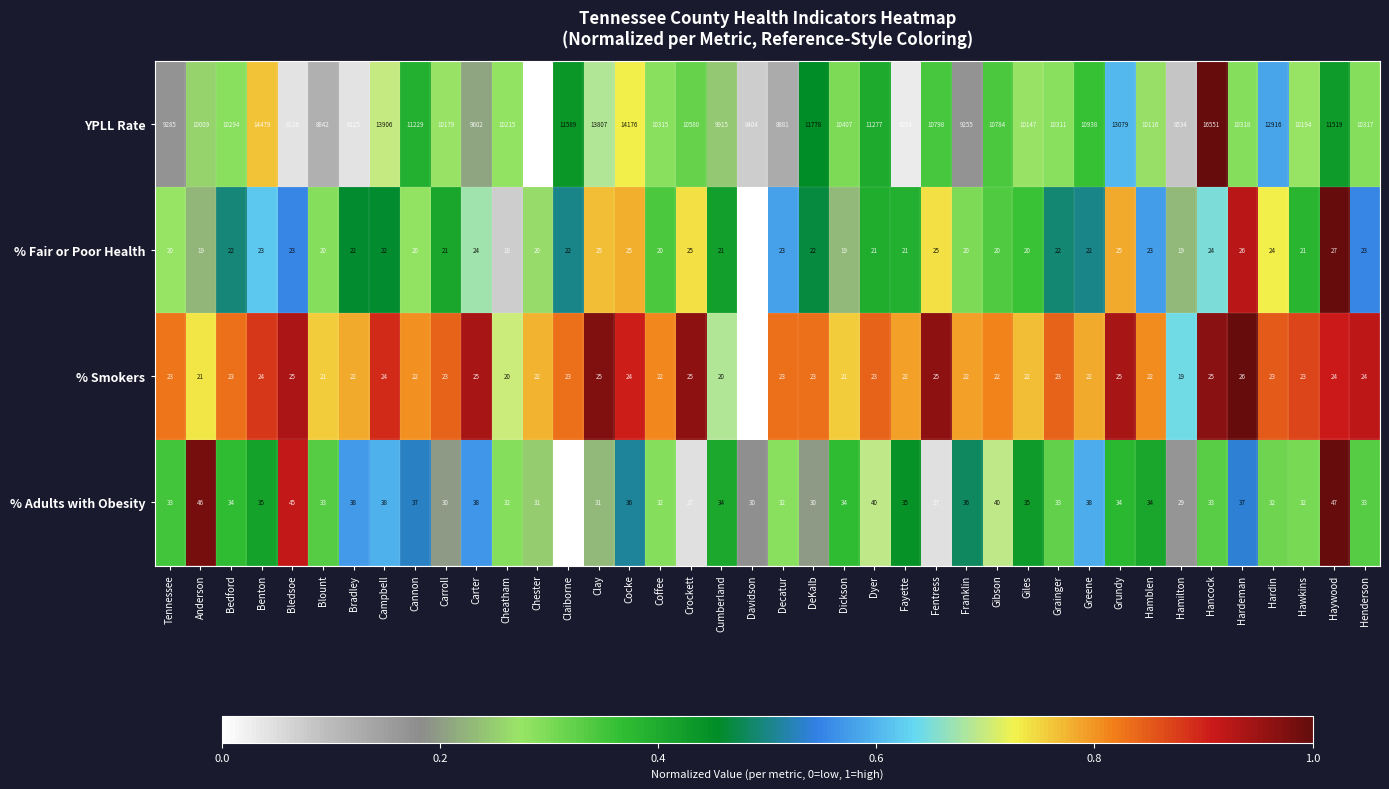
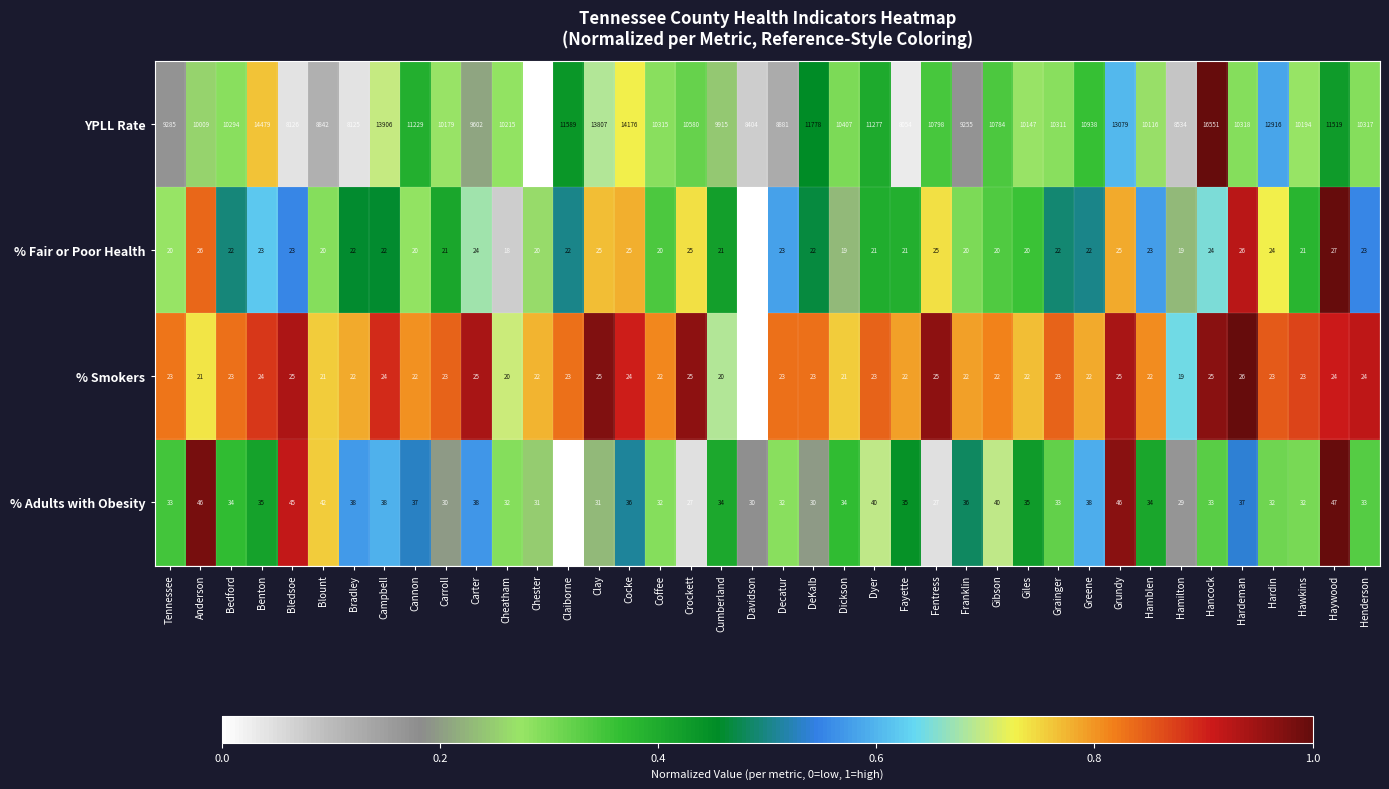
  {
    "YPLL Rate": {
      "Tennessee": 9285,
      "Anderson": 10009,
      "Bedford": 10294,
      "Benton": 14479,
      "Blount": 8842,
      "Campbell": 13906,
      "Cannon": 11229,
      "Carroll": 10179,
      "Carter": 9602,
      "Cheatham": 10215,
      "Claiborne": 11589,
      "Clay": 13807,
      "Cocke": 14176,
      "Coffee": 10315,
      "Crockett": 10580,
      "Cumberland": 9915,
      "Decatur": 8881,
      "DeKalb": 11778,
      "Dickson": 10407,
      "Dyer": 11277,
      "Fentress": 10798,
      "Franklin": 9255,
      "Gibson": 10784,
      "Giles": 10147,
      "Grainger": 10311,
      "Greene": 10938,
      "Grundy": 13079,
      "Hamblen": 10116,
      "Hamilton": 8534,
      "Hancock": 16551,
      "Hardeman": 10318,
      "Hardin": 12916,
      "Hawkins": 10194,
      "Haywood": 11519,
      "Henderson": 10317
    },
    "% Fair or Poor Health": {
      "Tennessee": 20,
-     "Anderson": 19,
+     "Anderson": 26,
      "Bedford": 22,
      "Benton": 23,
      "Bledsoe": 23,
      "Blount": 20,
      "Bradley": 22,
      "Campbell": 22,
      "Cannon": 20,
      "Carroll": 21,
      "Carter": 24,
      "Chester": 20,
      "Claiborne": 22,
      "Clay": 25,
      "Cocke": 25,
      "Coffee": 20,
      "Crockett": 25,
      "Cumberland": 21,
      "Decatur": 23,
      "DeKalb": 22,
      "Dickson": 19,
      "Dyer": 21,
      "Fayette": 21,
      "Fentress": 25,
      "Franklin": 20,
      "Gibson": 20,
      "Giles": 20,
      "Grainger": 22,
      "Greene": 22,
      "Grundy": 25,
      "Hamblen": 23,
      "Hamilton": 19,
      "Hancock": 24,
      "Hardeman": 26,
      "Hardin": 24,
      "Hawkins": 21,
      "Haywood": 27,
      "Henderson": 23
    },
    "% Smokers": {
      "Tennessee": 23,
      "Anderson": 21,
      "Bedford": 23,
      "Benton": 24,
      "Bledsoe": 25,
      "Blount": 21,
      "Bradley": 22,
      "Campbell": 24,
      "Cannon": 22,
      "Carroll": 23,
      "Carter": 25,
      "Cheatham": 20,
      "Chester": 22,
      "Claiborne": 23,
      "Clay": 25,
      "Cocke": 24,
      "Coffee": 22,
      "Crockett": 25,
      "Cumberland": 20,
      "Decatur": 23,
      "DeKalb": 23,
      "Dickson": 21,
      "Dyer": 23,
      "Fayette": 22,
      "Fentress": 25,
      "Franklin": 22,
      "Gibson": 22,
      "Giles": 22,
      "Grainger": 23,
      "Greene": 22,
      "Grundy": 25,
      "Hamblen": 22,
      "Hamilton": 19,
      "Hancock": 25,
      "Hardeman": 26,
      "Hardin": 23,
      "Hawkins": 23,
      "Haywood": 24,
      "Henderson": 24
    },
    "% Adults with Obesity": {
      "Tennessee": 33,
      "Anderson": 46,
      "Bedford": 34,
      "Benton": 35,
      "Bledsoe": 45,
-     "Blount": 33,
+     "Blount": 42,
      "Bradley": 38,
      "Campbell": 38,
      "Cannon": 37,
      "Carroll": 30,
      "Carter": 38,
      "Cheatham": 32,
      "Chester": 31,
      "Clay": 31,
      "Cocke": 36,
      "Coffee": 32,
      "Cumberland": 34,
      "Davidson": 30,
      "Decatur": 32,
      "DeKalb": 30,
      "Dickson": 34,
      "Dyer": 40,
      "Fayette": 35,
      "Franklin": 36,
      "Gibson": 40,
      "Giles": 35,
      "Grainger": 33,
      "Greene": 38,
-     "Grundy": 34,
+     "Grundy": 46,
      "Hamblen": 34,
      "Hamilton": 29,
      "Hancock": 33,
      "Hardeman": 37,
      "Hardin": 32,
      "Hawkins": 32,
      "Haywood": 47,
      "Henderson": 33
    }
  }
